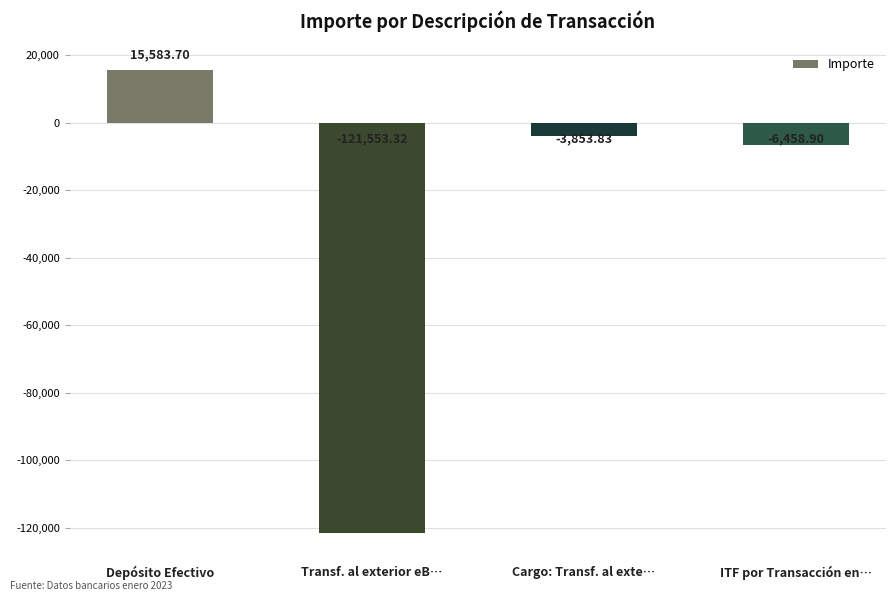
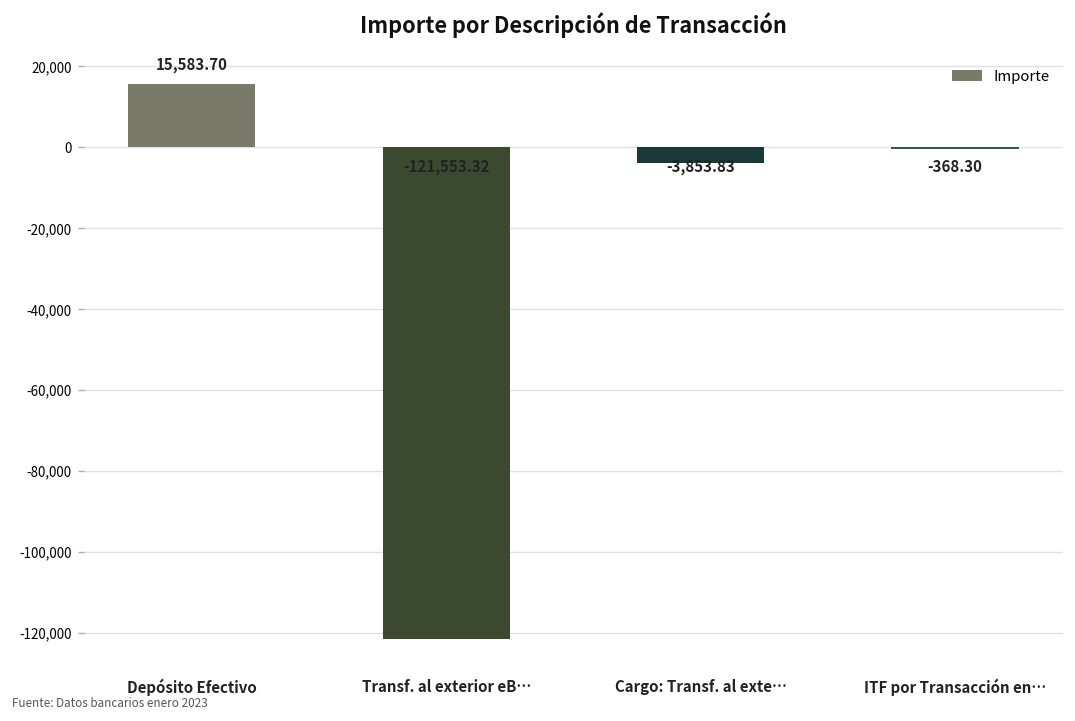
  {
    "Depósito Efectivo": "15,583.70",
    "Cargo: Transf. al exte…": "-3,853.83",
-   "ITF por Transacción en…": "-6,458.90"
+   "ITF por Transacción en…": "-368.30"
  }
